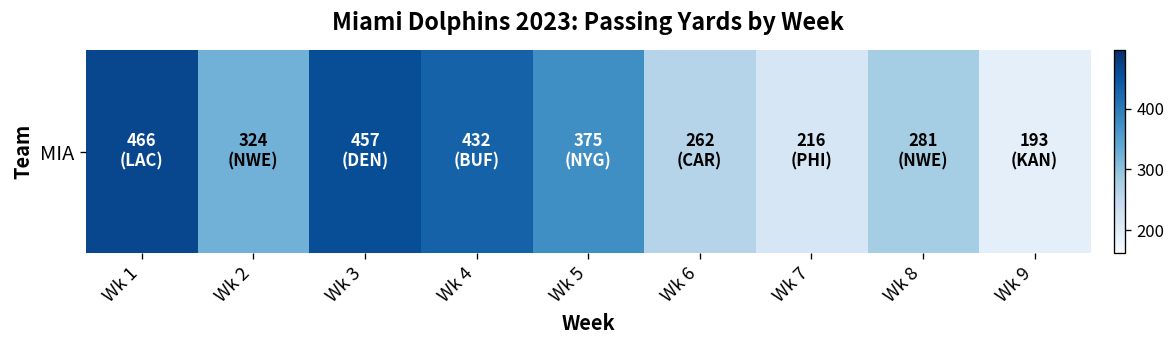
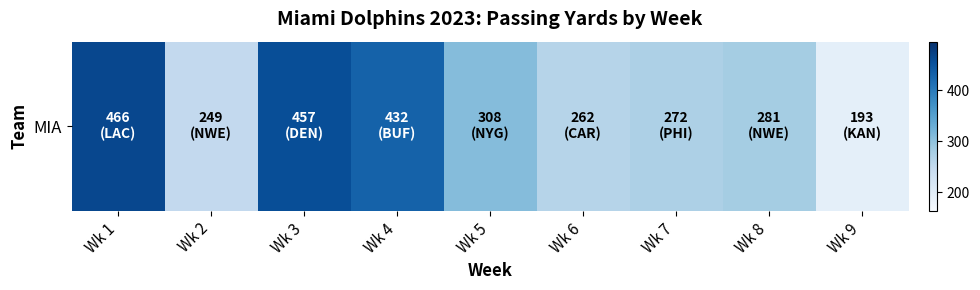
  {
    "MIA": {
      "Wk 1": 466,
-     "Wk 2": 324,
+     "Wk 2": 249,
      "Wk 3": 457,
      "Wk 4": 432,
-     "Wk 5": 375,
+     "Wk 5": 308,
      "Wk 6": 262,
-     "Wk 7": 216,
+     "Wk 7": 272,
      "Wk 8": 281,
      "Wk 9": 193
    }
  }
